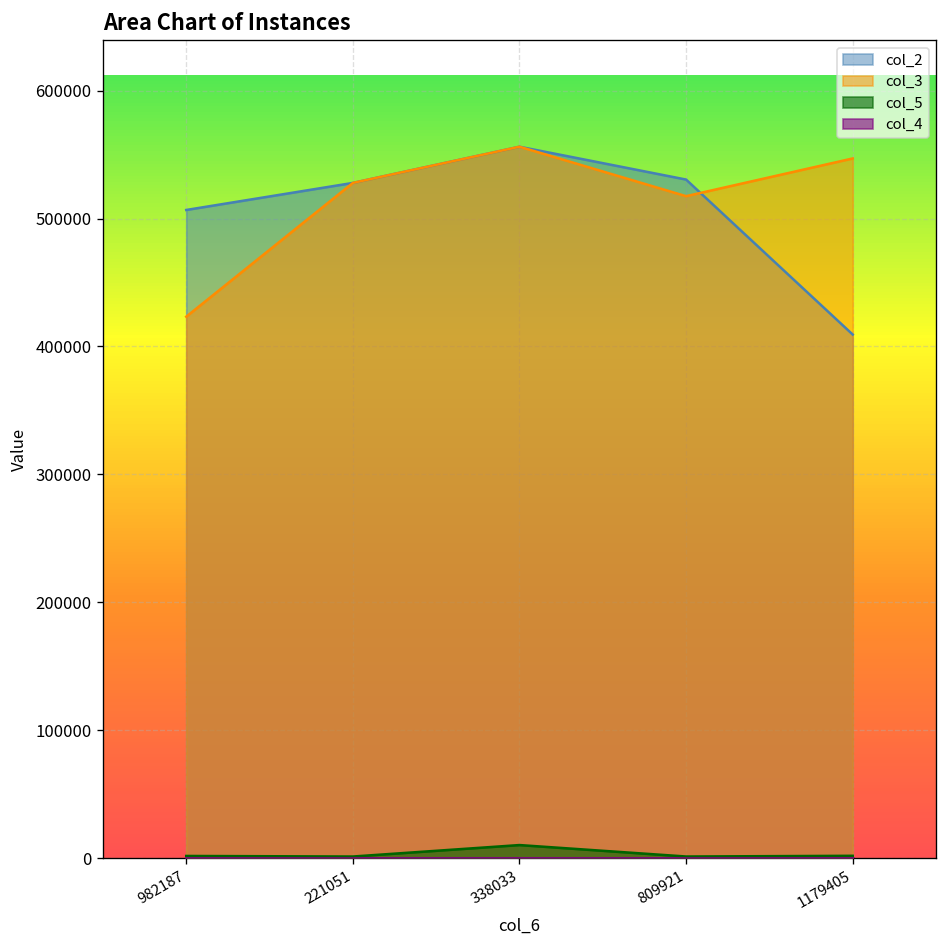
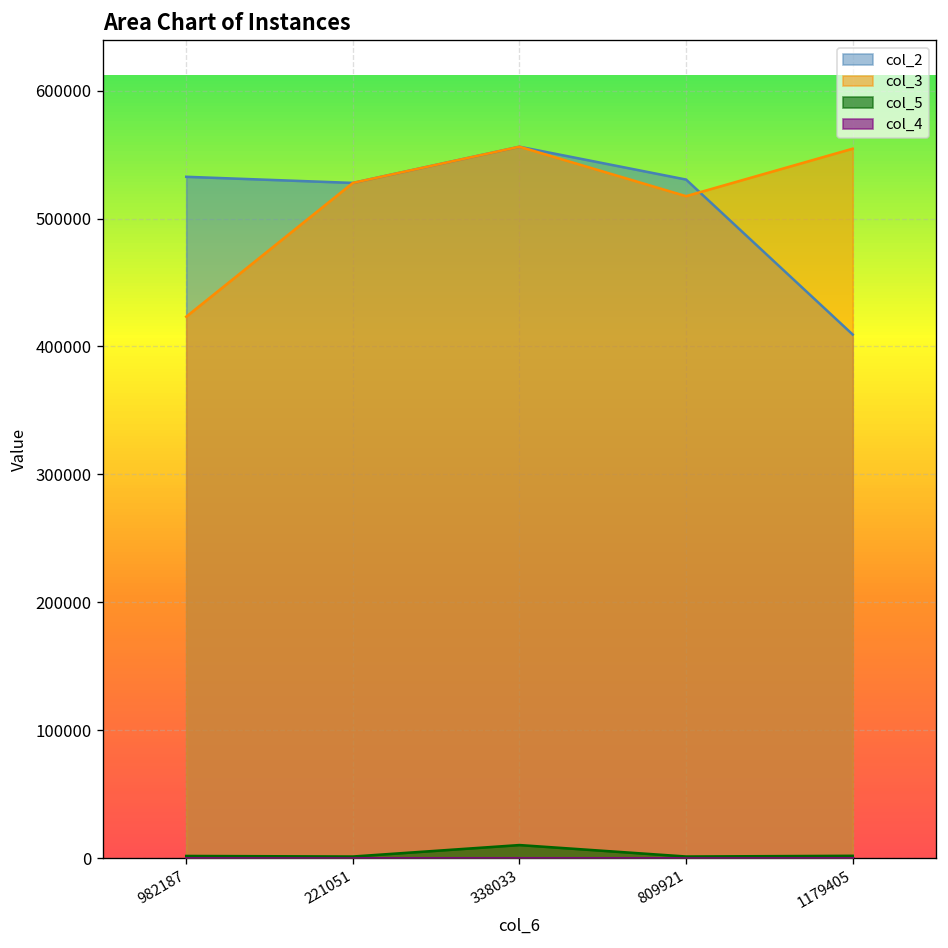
  {
    "col_2": {
-     "982187": 507000,
+     "982187": 533000,
      "809921": 531000,
      "1179405": 409000
    },
    "col_3": {
      "982187": 423000,
      "809921": 518000,
-     "1179405": 547000
+     "1179405": 555000
    },
    "col_5": {
      "338033": 10000
    },
    "col_4": {
      "338033": 0
    }
  }
